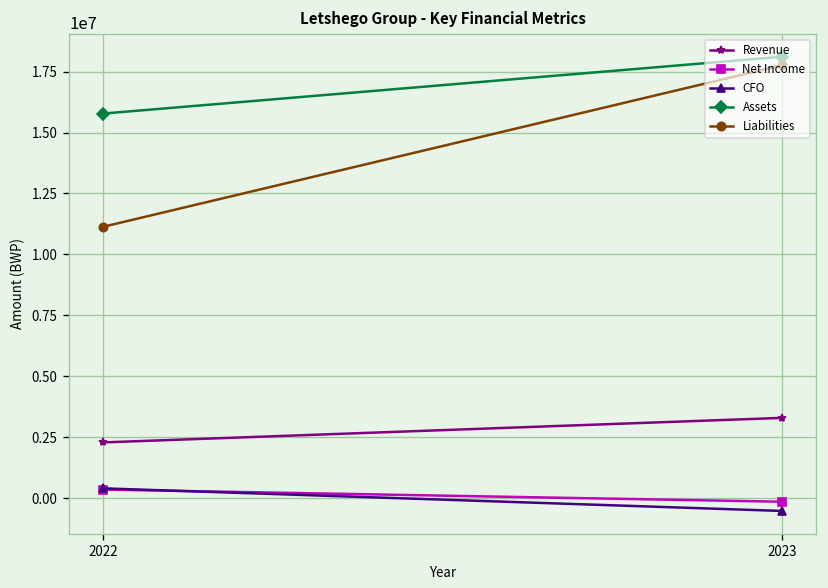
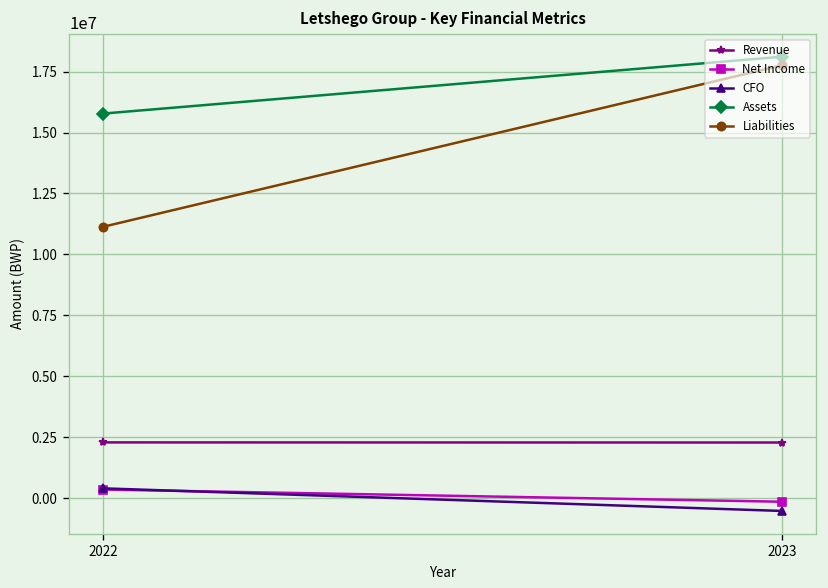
  {
    "Revenue": {
      "2022": 2300000,
-     "2023": 3300000
+     "2023": 2300000
    },
    "Net Income": {
      "2023": -100000
    },
    "CFO": {
      "2023": -500000
    },
    "Assets": {
      "2022": 15800000
    },
    "Liabilities": {
      "2022": 11100000
    }
  }
